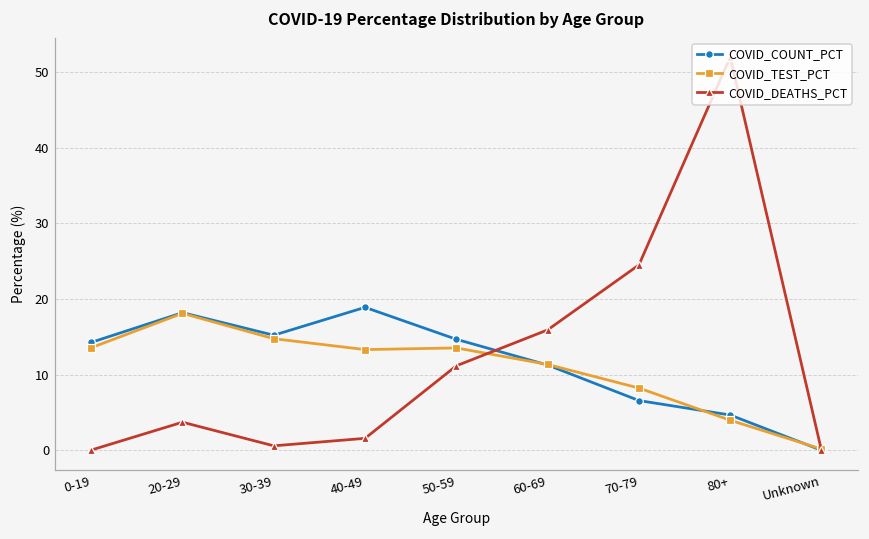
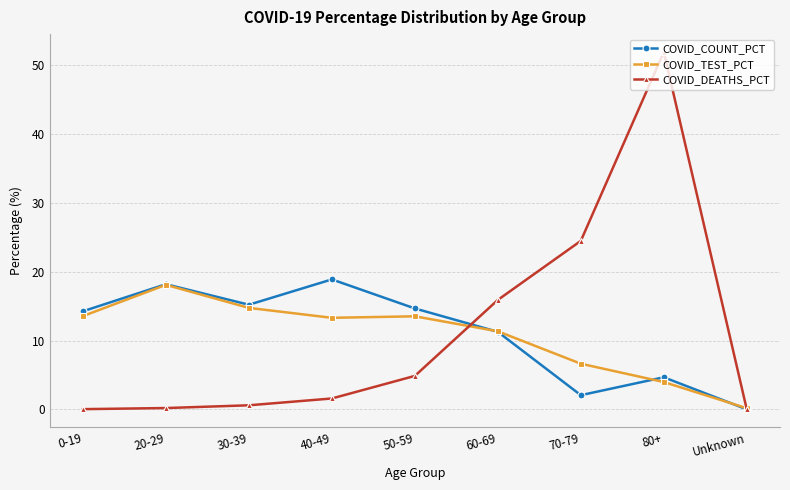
  {
    "COVID_COUNT_PCT": {
      "0-19": 14,
      "30-39": 15,
      "40-49": 19,
      "50-59": 15,
-     "70-79": 7,
+     "70-79": 2,
      "80+": 5
    },
    "COVID_TEST_PCT": {
      "0-19": 14,
      "30-39": 15,
      "40-49": 13,
      "50-59": 14,
-     "70-79": 8,
+     "70-79": 7,
      "80+": 4
    },
    "COVID_DEATHS_PCT": {
      "0-19": 0,
-     "20-29": 4,
+     "20-29": 0,
      "30-39": 1,
      "40-49": 2,
-     "50-59": 11,
+     "50-59": 5,
      "60-69": 16,
      "70-79": 25
    }
  }
